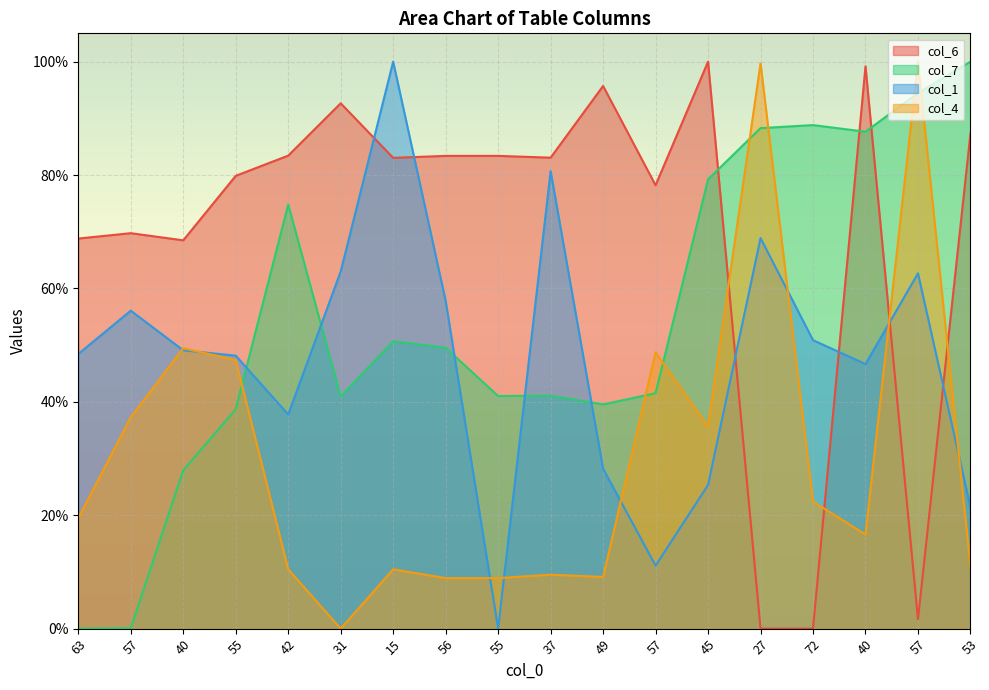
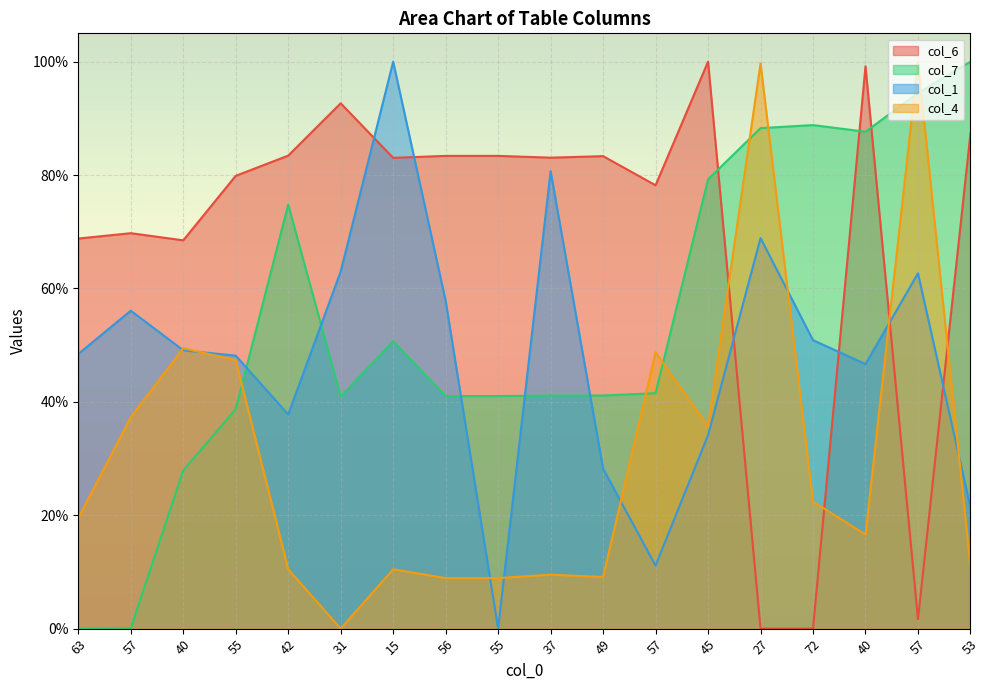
  {
    "col_6": {
      "63": "69%",
      "42": "83%",
      "31": "93%",
      "15": "83%",
      "56": "83%",
      "37": "83%",
-     "49": "96%",
+     "49": "83%",
      "45": "100%",
      "27": "0%",
      "72": "0%",
      "53": "87%"
    },
    "col_7": {
      "63": "0%",
      "42": "75%",
      "31": "41%",
      "15": "51%",
-     "56": "50%",
+     "56": "41%",
      "37": "41%",
-     "49": "40%",
+     "49": "41%",
      "45": "79%",
      "27": "88%",
      "72": "89%",
      "53": "100%"
    },
    "col_1": {
      "63": "48%",
      "42": "38%",
      "31": "63%",
      "15": "100%",
      "56": "58%",
      "37": "81%",
      "49": "28%",
-     "45": "25%",
+     "45": "34%",
      "27": "69%",
      "72": "51%",
      "53": "21%"
    },
    "col_4": {
      "63": "19%",
      "42": "10%",
      "31": "0%",
      "15": "10%",
      "56": "9%",
      "37": "10%",
      "49": "9%",
      "45": "36%",
      "27": "100%",
      "72": "22%",
      "53": "11%"
    }
  }
